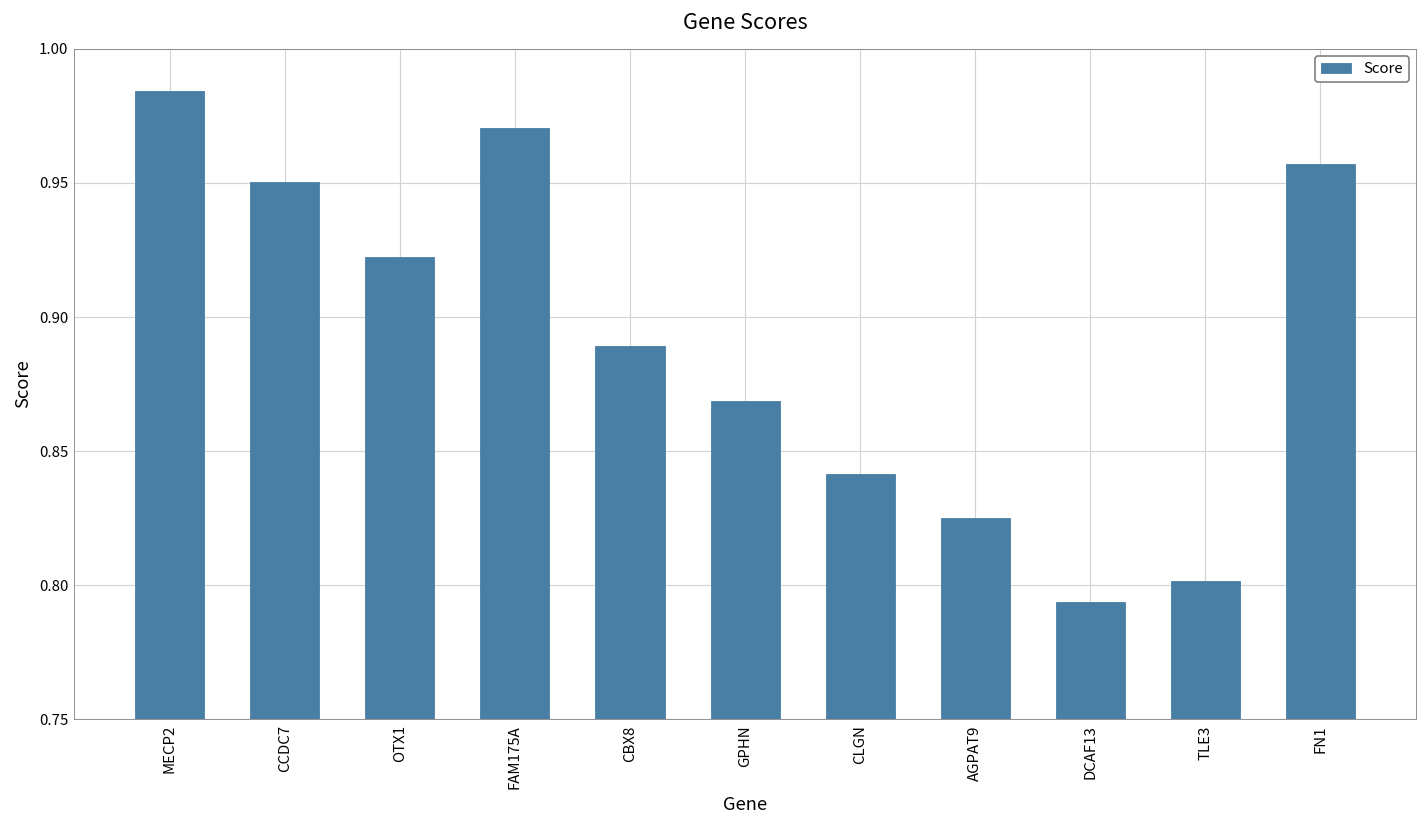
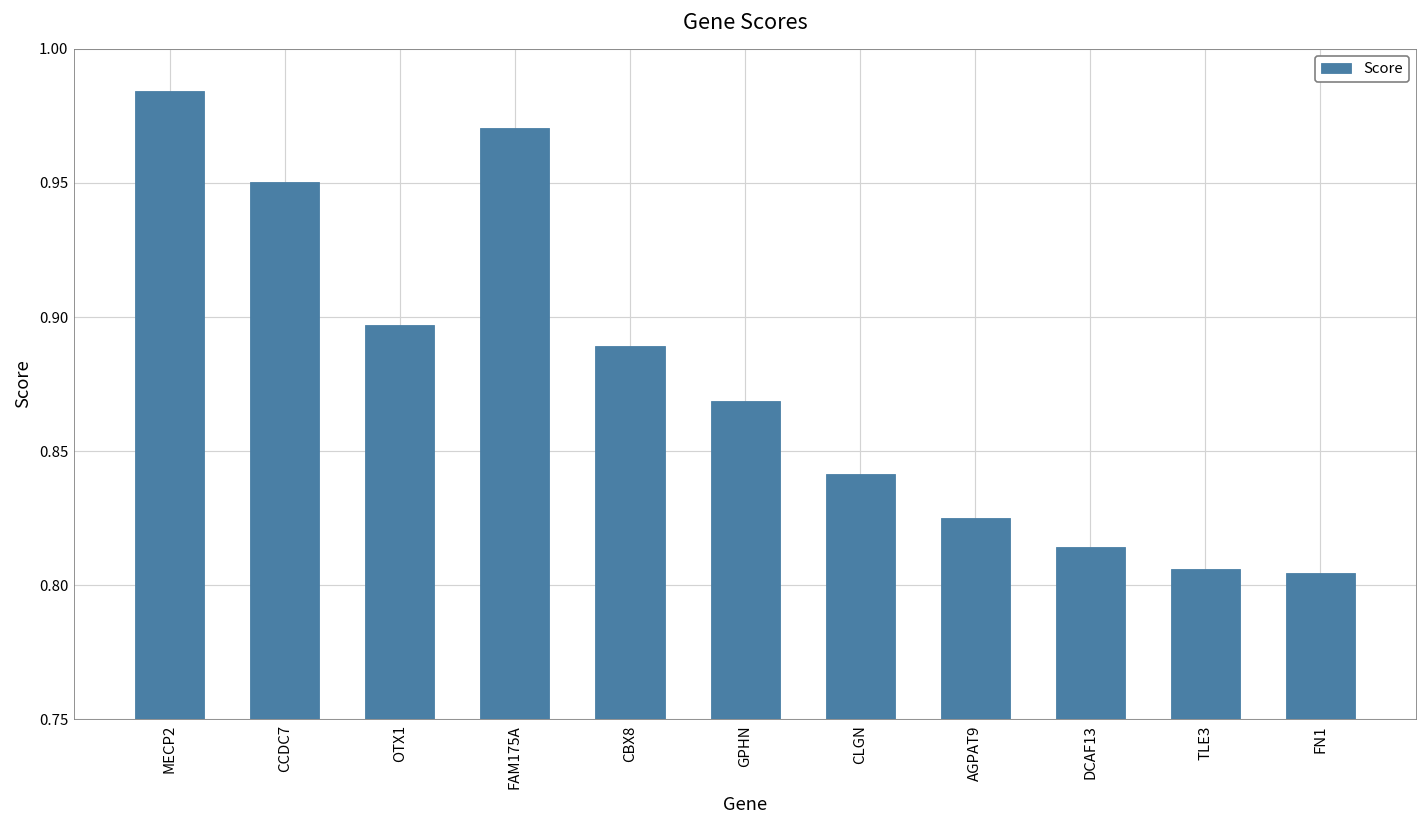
  {
    "MECP2": 0.984,
    "CCDC7": 0.950,
-   "OTX1": 0.922,
+   "OTX1": 0.897,
    "FAM175A": 0.971,
    "CBX8": 0.889,
    "GPHN": 0.869,
    "CLGN": 0.841,
    "AGPAT9": 0.825,
-   "DCAF13": 0.794,
-   "TLE3": 0.802,
-   "FN1": 0.957
+   "DCAF13": 0.814,
+   "TLE3": 0.806,
+   "FN1": 0.804
  }
